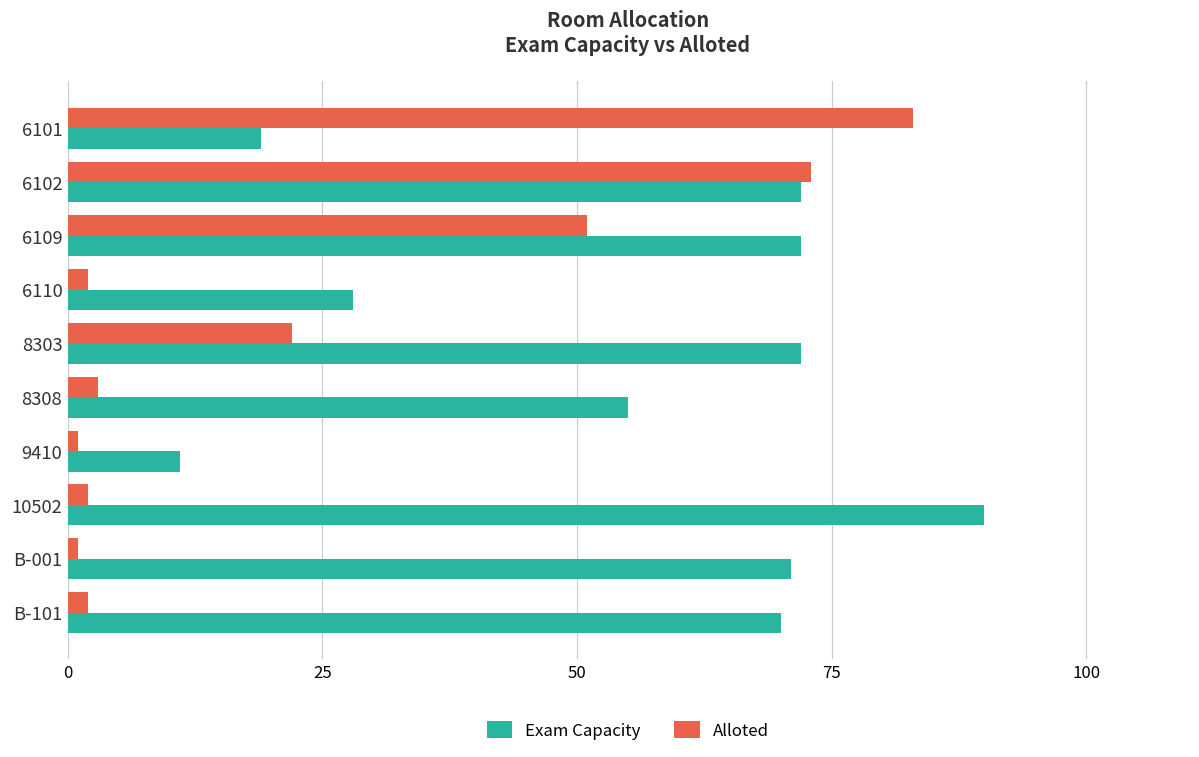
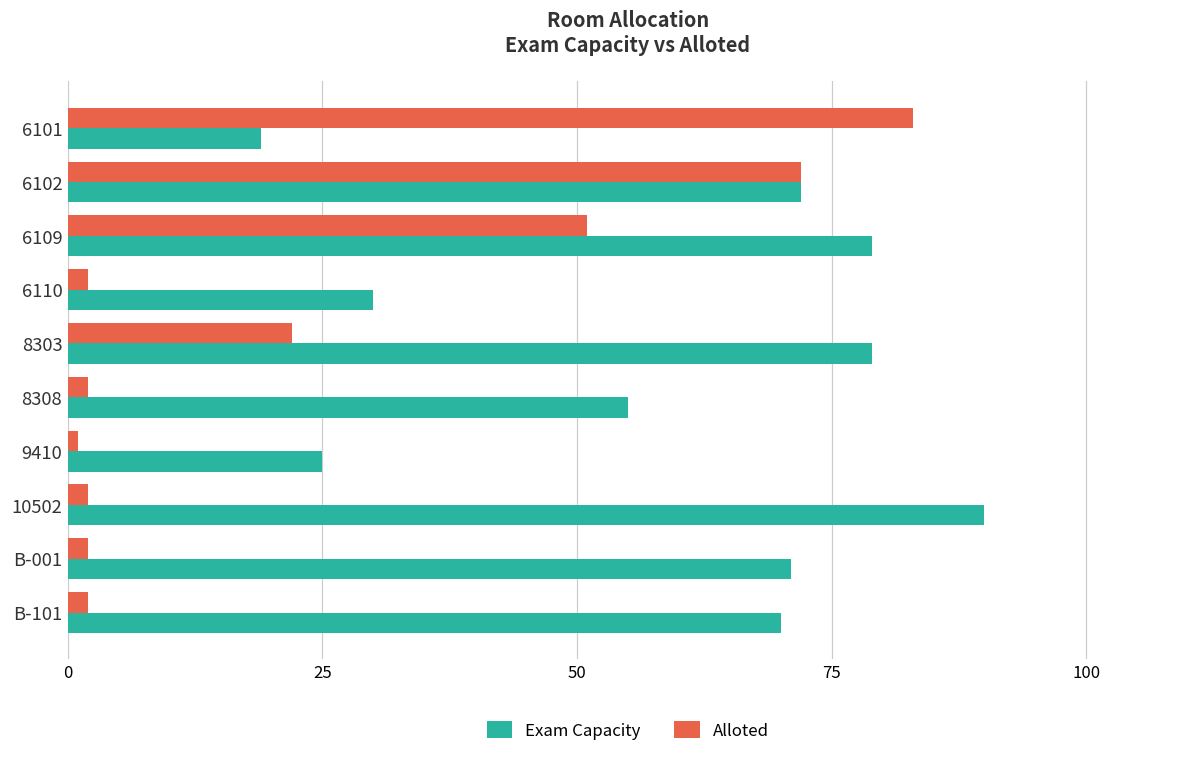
  {
    "Exam Capacity": {
      "6101": 19,
      "6102": 72,
-     "6109": 72,
-     "6110": 28,
-     "8303": 72,
+     "6109": 79,
+     "6110": 30,
+     "8303": 79,
      "8308": 55,
-     "9410": 11,
+     "9410": 25,
      "10502": 90,
      "B-001": 71,
      "B-101": 70
    },
    "Alloted": {
      "6101": 83,
-     "6102": 73,
+     "6102": 72,
      "6109": 51,
      "6110": 2,
      "8303": 22,
-     "8308": 3,
+     "8308": 2,
      "9410": 1,
      "10502": 2,
-     "B-001": 1,
+     "B-001": 2,
      "B-101": 2
    }
  }
